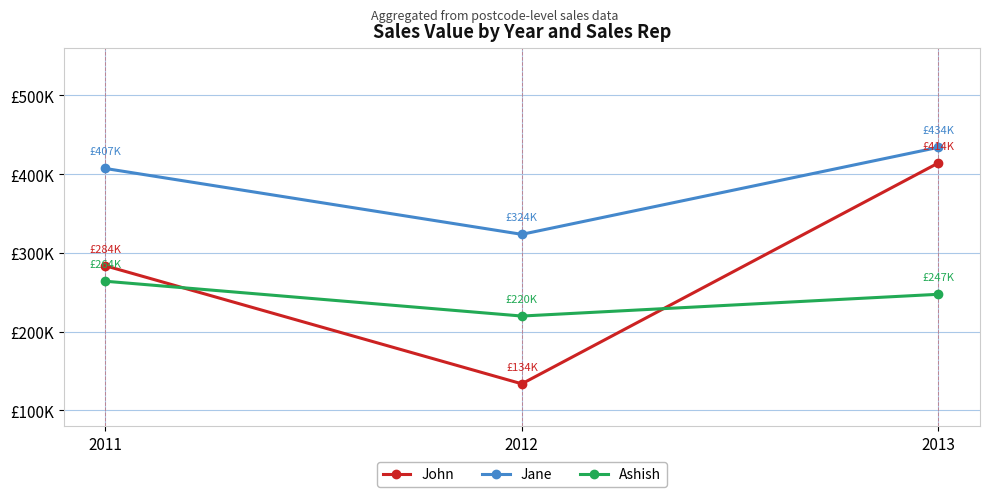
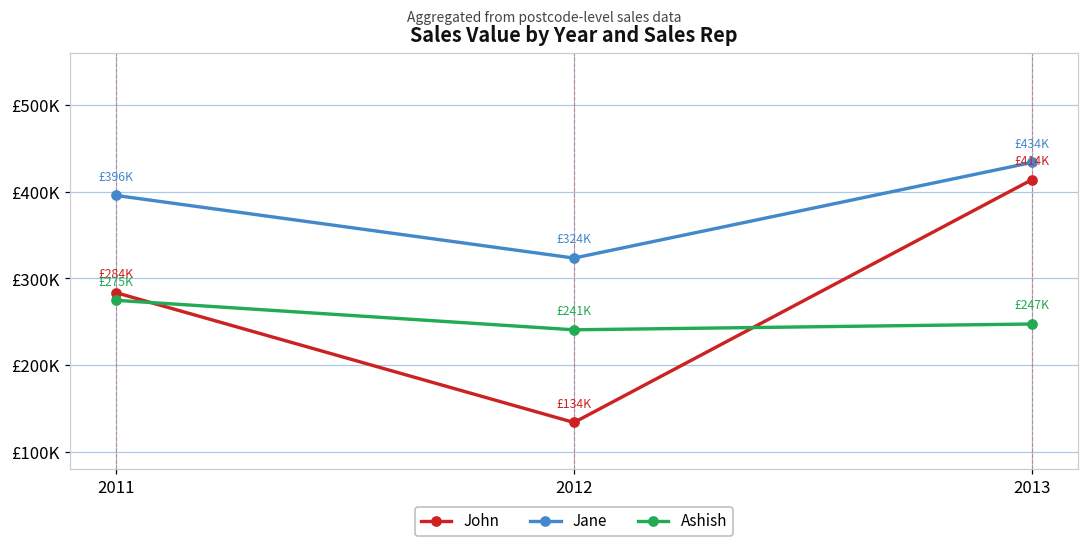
  {
    "John": {
      "2011": "£284K",
      "2012": "£134K"
    },
    "Jane": {
-     "2011": "£407K",
+     "2011": "£396K",
      "2012": "£324K",
      "2013": "£434K"
    },
    "Ashish": {
-     "2011": "£264K",
-     "2012": "£220K",
+     "2011": "£275K",
+     "2012": "£241K",
      "2013": "£247K"
    }
  }
